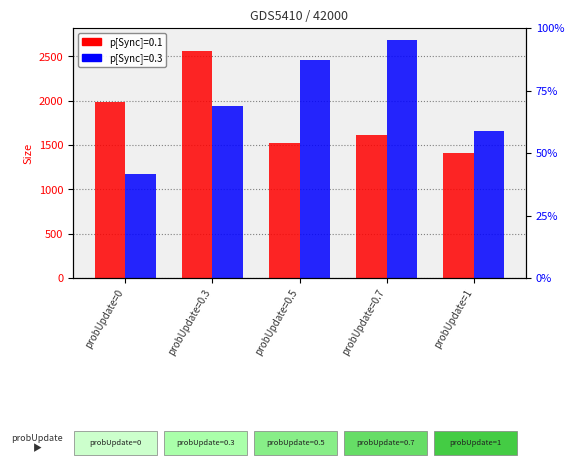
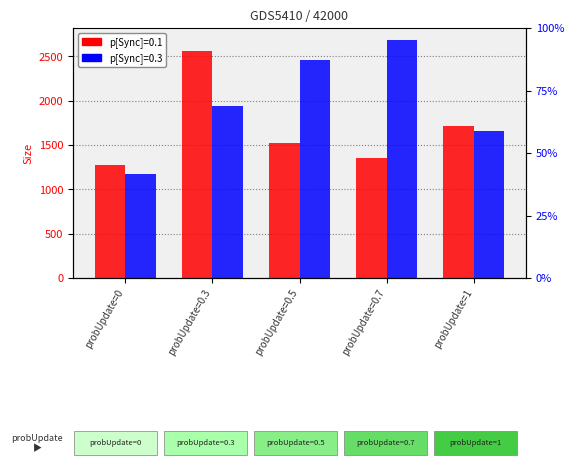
  {
    "p[Sync]=0.1": {
-     "probUpdate=0": 2000,
+     "probUpdate=0": 1300,
      "probUpdate=0.3": 2600,
      "probUpdate=0.5": 1500,
-     "probUpdate=0.7": 1600,
-     "probUpdate=1": 1400
+     "probUpdate=0.7": 1400,
+     "probUpdate=1": 1700
    },
    "p[Sync]=0.3": {
      "probUpdate=0": 1200,
      "probUpdate=0.3": 1900,
      "probUpdate=0.5": 2500,
      "probUpdate=0.7": 2700,
      "probUpdate=1": 1700
    }
  }
